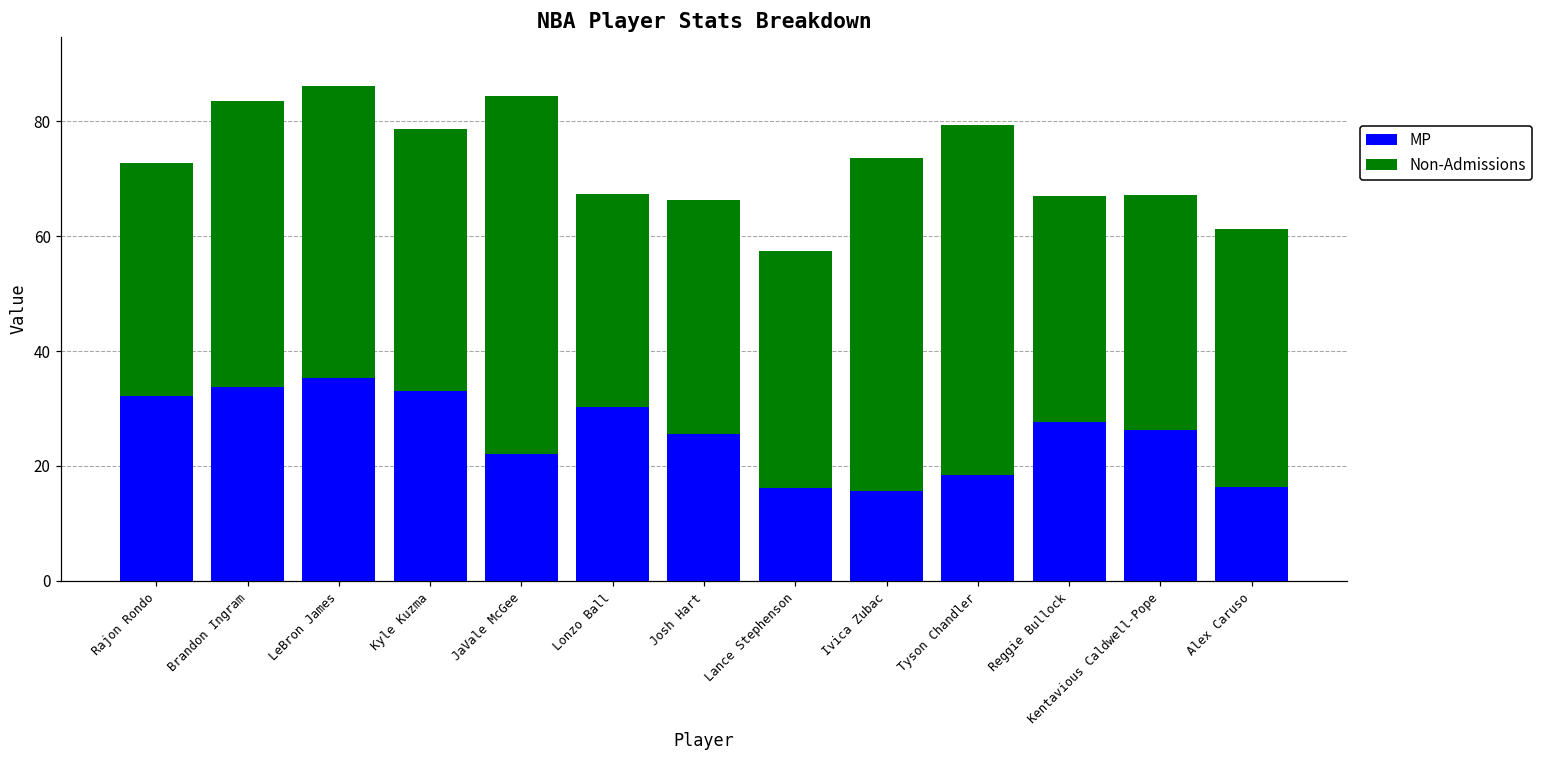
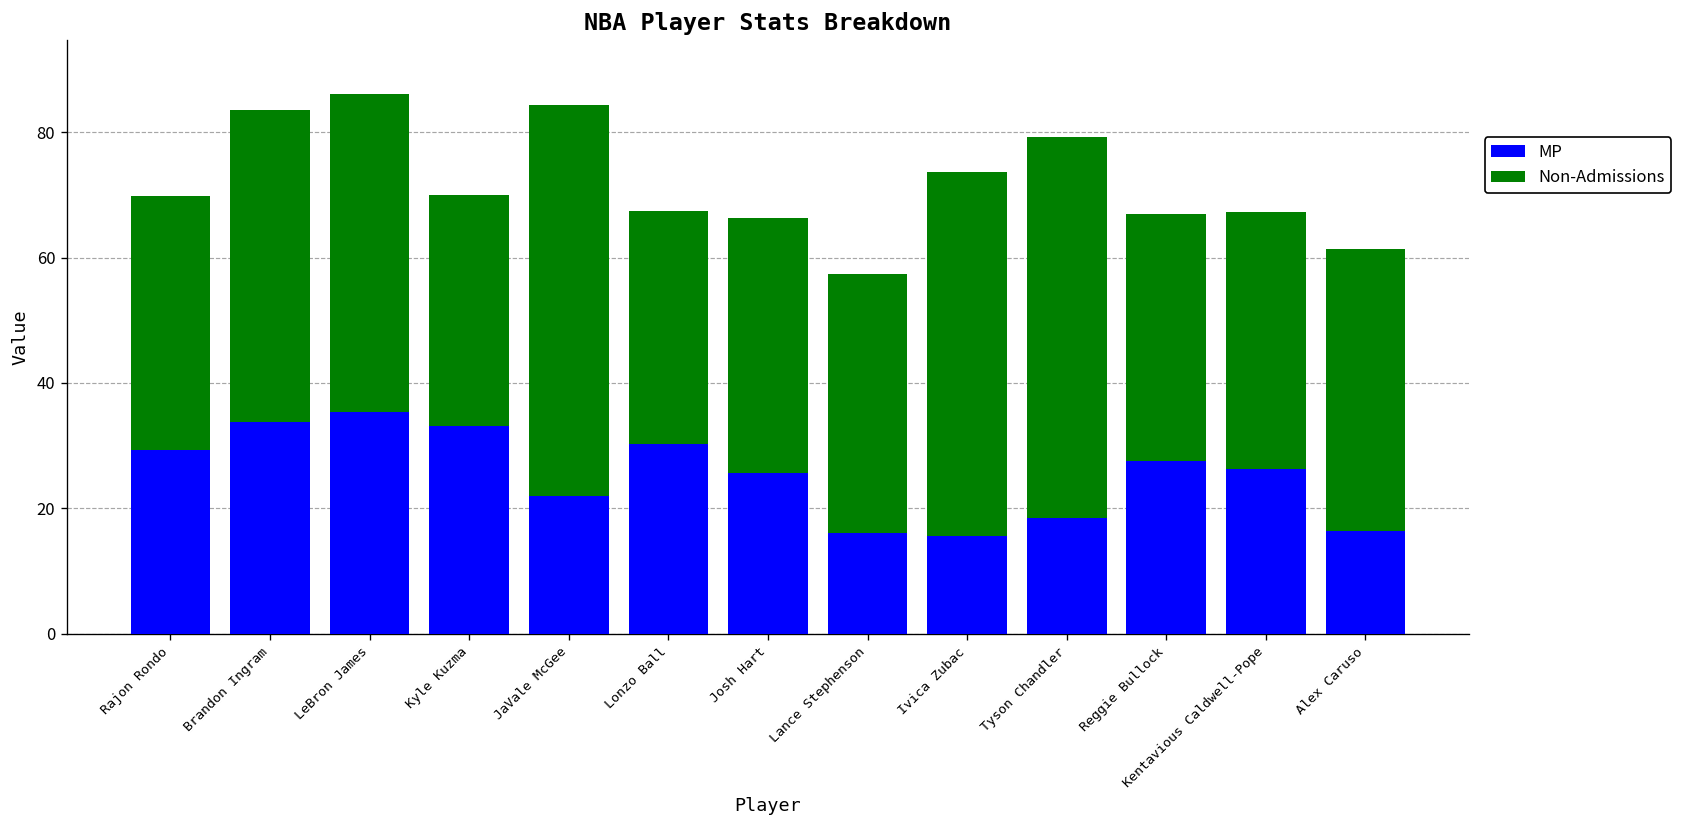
  {
    "MP": {
-     "Rajon Rondo": 32,
+     "Rajon Rondo": 29,
      "Brandon Ingram": 34,
      "LeBron James": 35,
      "Kyle Kuzma": 33,
      "JaVale McGee": 22,
      "Lonzo Ball": 30,
      "Josh Hart": 26,
      "Lance Stephenson": 16,
      "Ivica Zubac": 16,
      "Tyson Chandler": 18,
      "Reggie Bullock": 28,
      "Kentavious Caldwell-Pope": 26,
      "Alex Caruso": 16
    },
    "Non-Admissions": {
      "Rajon Rondo": 41,
      "Brandon Ingram": 50,
      "LeBron James": 51,
-     "Kyle Kuzma": 46,
+     "Kyle Kuzma": 37,
      "JaVale McGee": 62,
      "Lonzo Ball": 37,
      "Josh Hart": 41,
      "Lance Stephenson": 41,
      "Ivica Zubac": 58,
      "Tyson Chandler": 61,
      "Reggie Bullock": 39,
      "Kentavious Caldwell-Pope": 41,
      "Alex Caruso": 45
    }
  }
